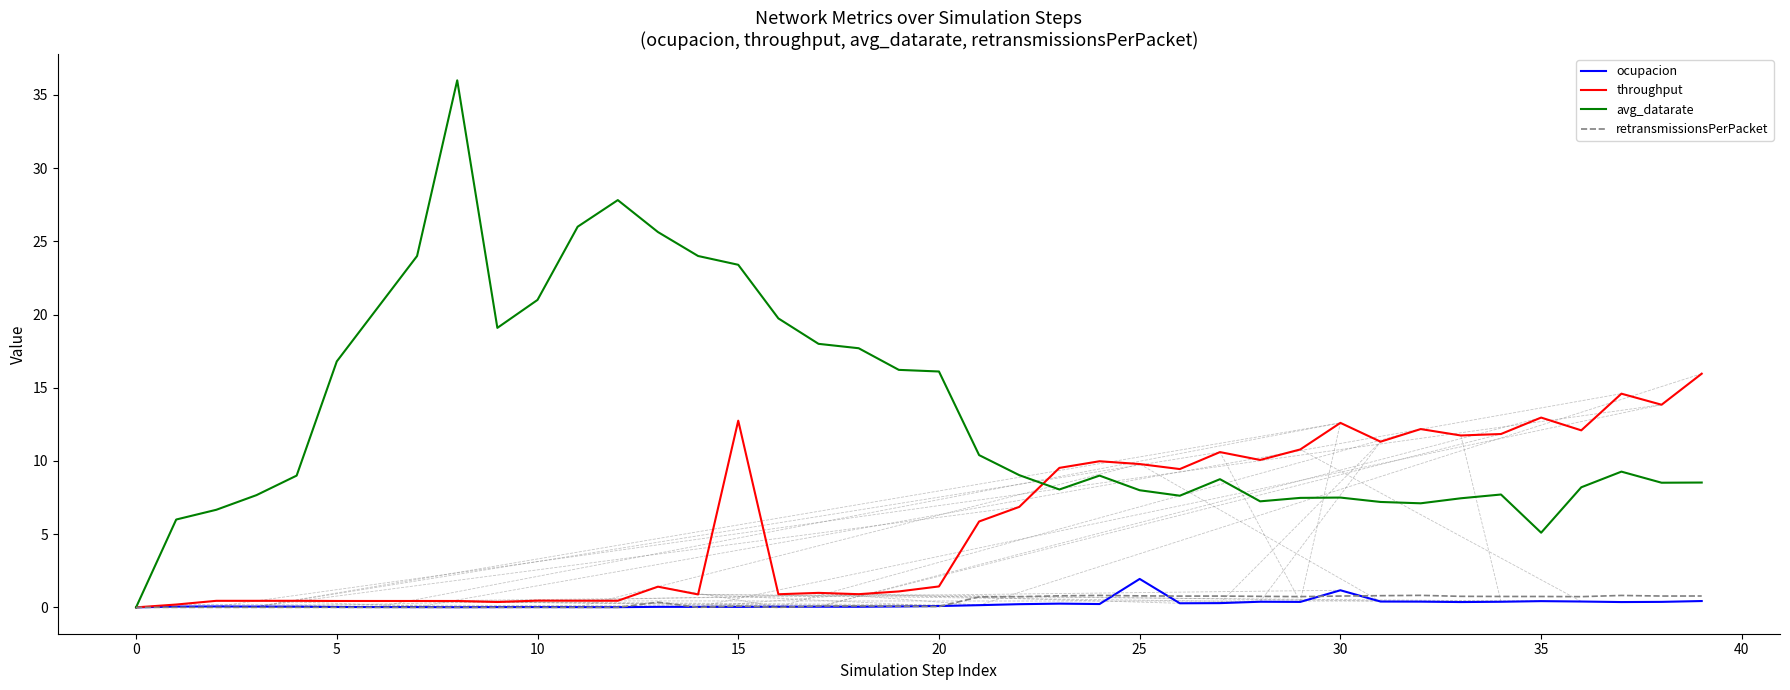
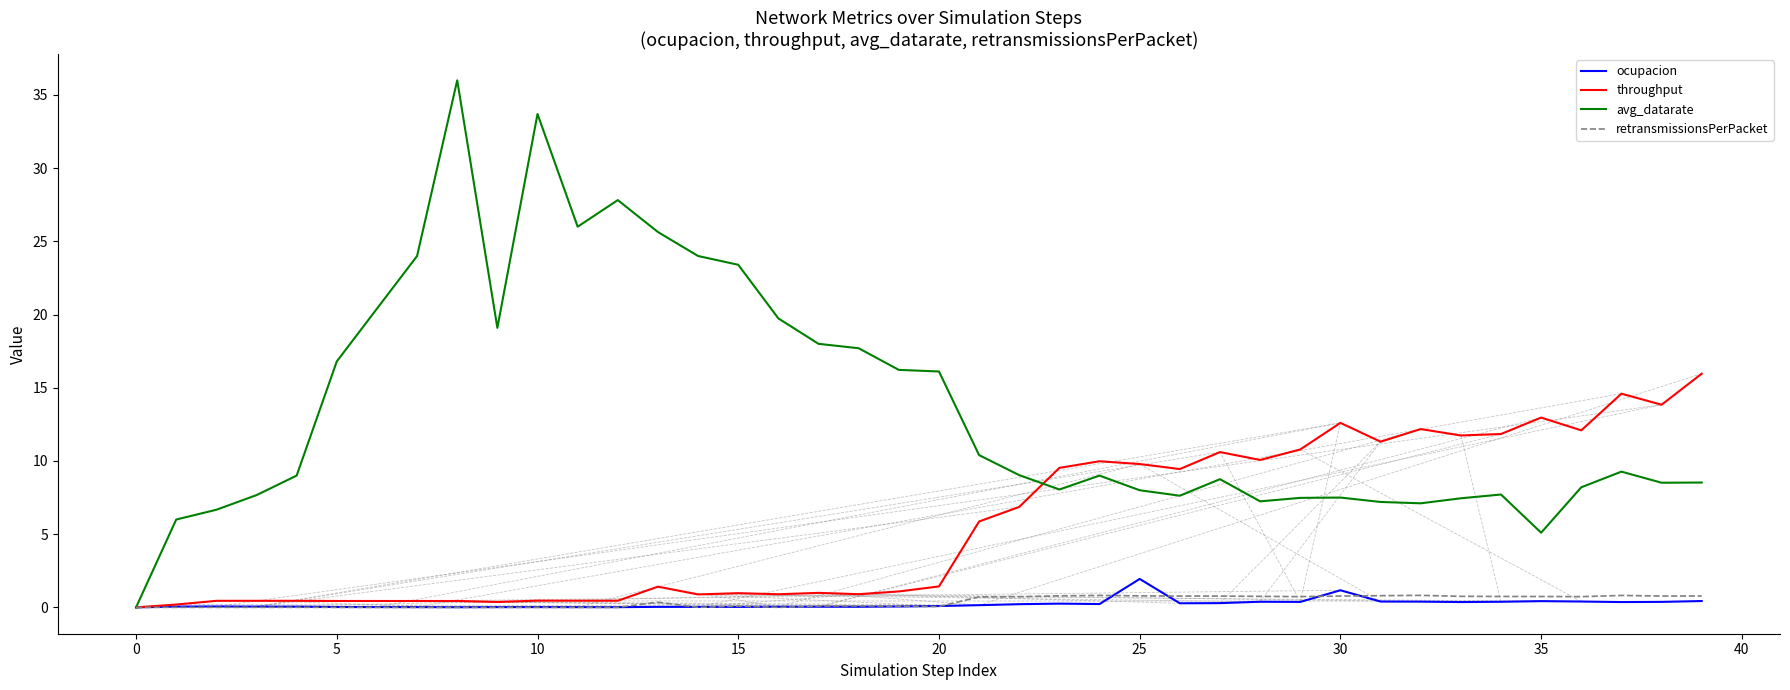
  {
    "ocupacion": {
      "25": 1.9
    },
    "throughput": {
      "10": 0.5,
-     "15": 12.8,
+     "15": 1.0,
      "20": 1.4
    },
    "avg_datarate": {
      "5": 16.8,
-     "10": 21.0,
+     "10": 33.7,
      "15": 23.4,
      "20": 16.1,
      "25": 8.0,
      "30": 7.5,
      "35": 5.1
    }
  }
